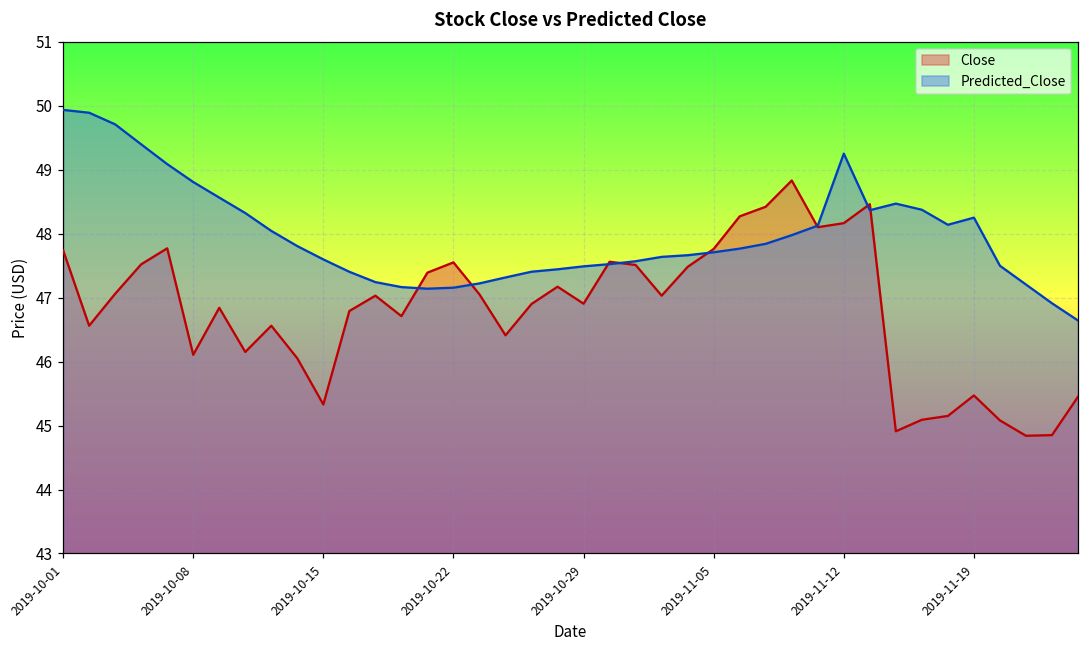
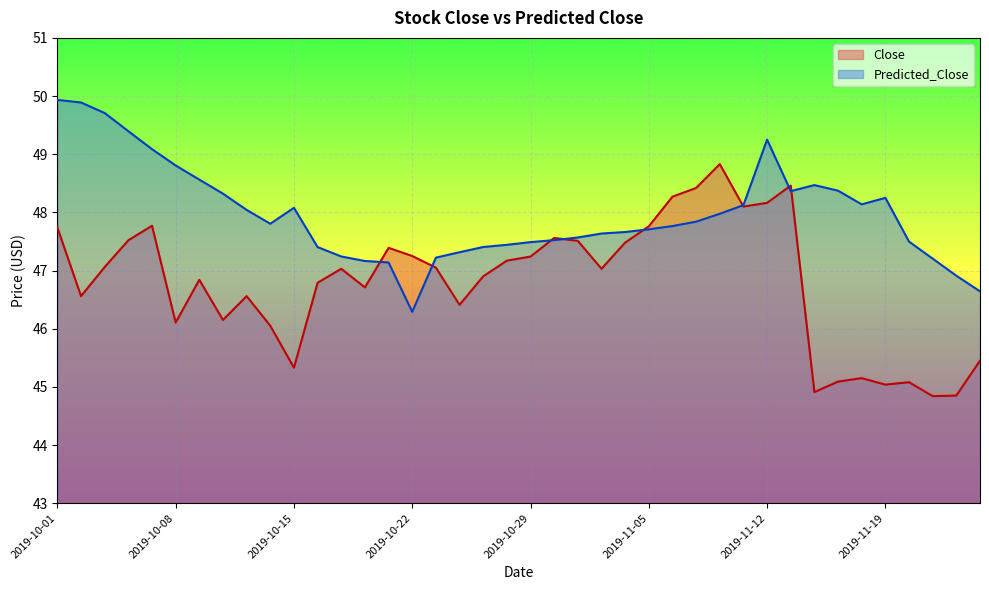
  {
    "Close": {
      "2019-10-01": 47.7,
      "2019-10-08": 46.1,
      "2019-10-15": 45.3,
-     "2019-10-22": 47.5,
-     "2019-10-29": 46.9,
+     "2019-10-22": 47.2,
+     "2019-10-29": 47.2,
      "2019-11-05": 47.8,
      "2019-11-12": 48.2,
-     "2019-11-19": 45.5
+     "2019-11-19": 45.0
    },
    "Predicted_Close": {
      "2019-10-01": 49.9,
      "2019-10-08": 48.8,
-     "2019-10-15": 47.6,
-     "2019-10-22": 47.2,
+     "2019-10-15": 48.1,
+     "2019-10-22": 46.3,
      "2019-10-29": 47.5,
      "2019-11-05": 47.7,
      "2019-11-12": 49.3,
      "2019-11-19": 48.2
    }
  }
